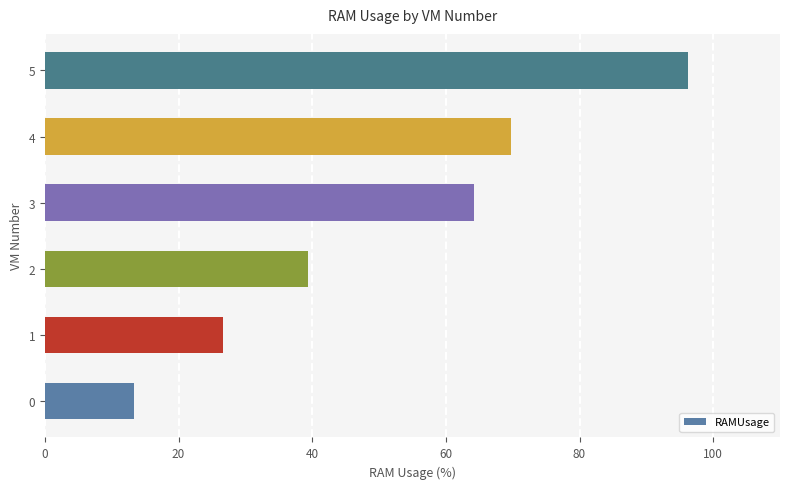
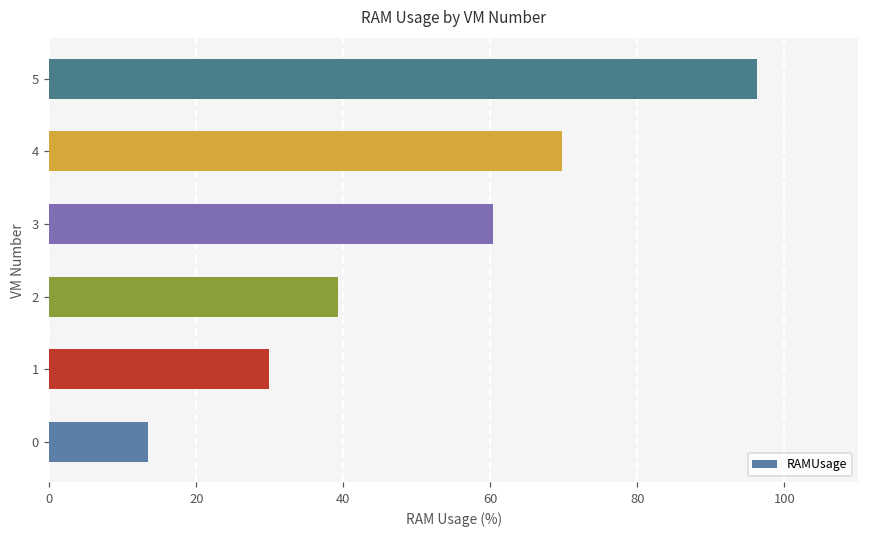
  {
    "5": 96,
    "4": 70,
-   "3": 64,
+   "3": 60,
    "2": 39,
-   "1": 27,
+   "1": 30,
    "0": 13
  }
